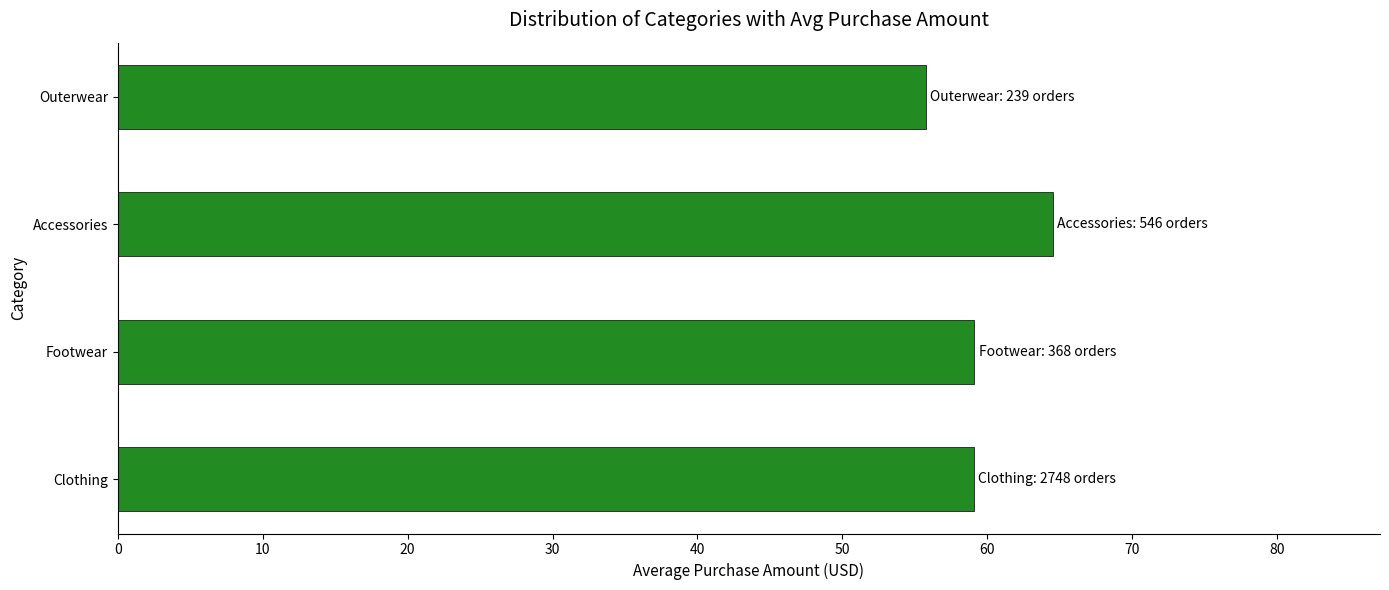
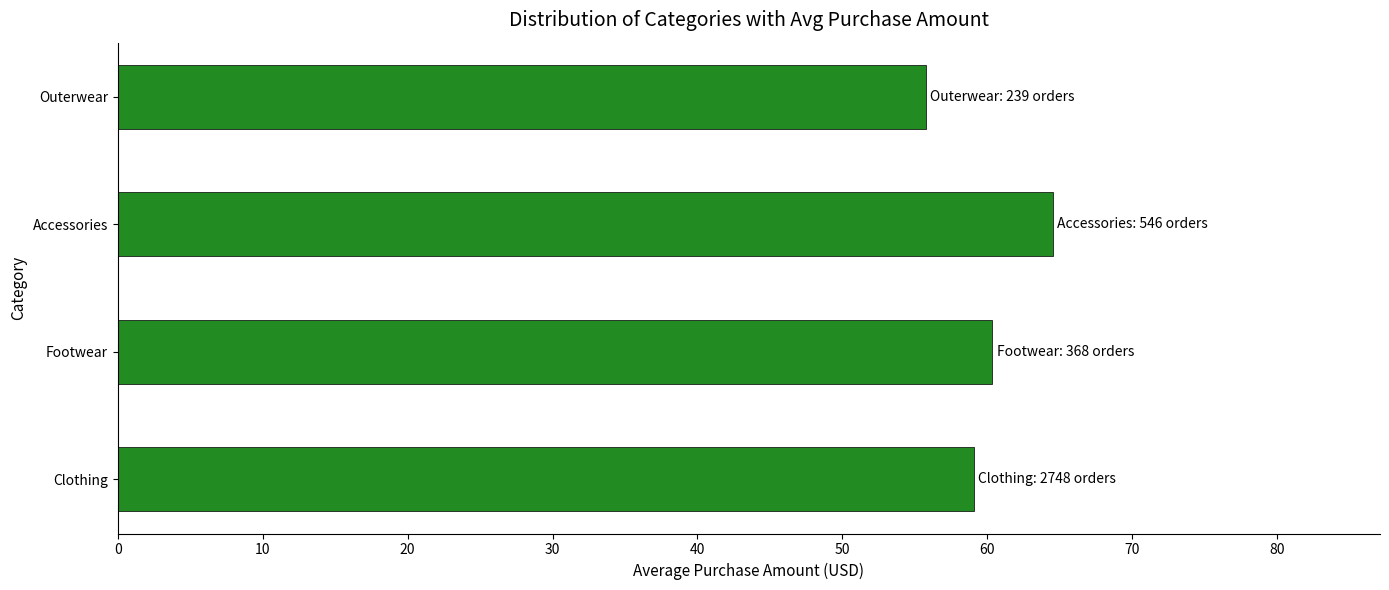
  {
-   "Footwear": 59.1
+   "Footwear": 60.4
  }
